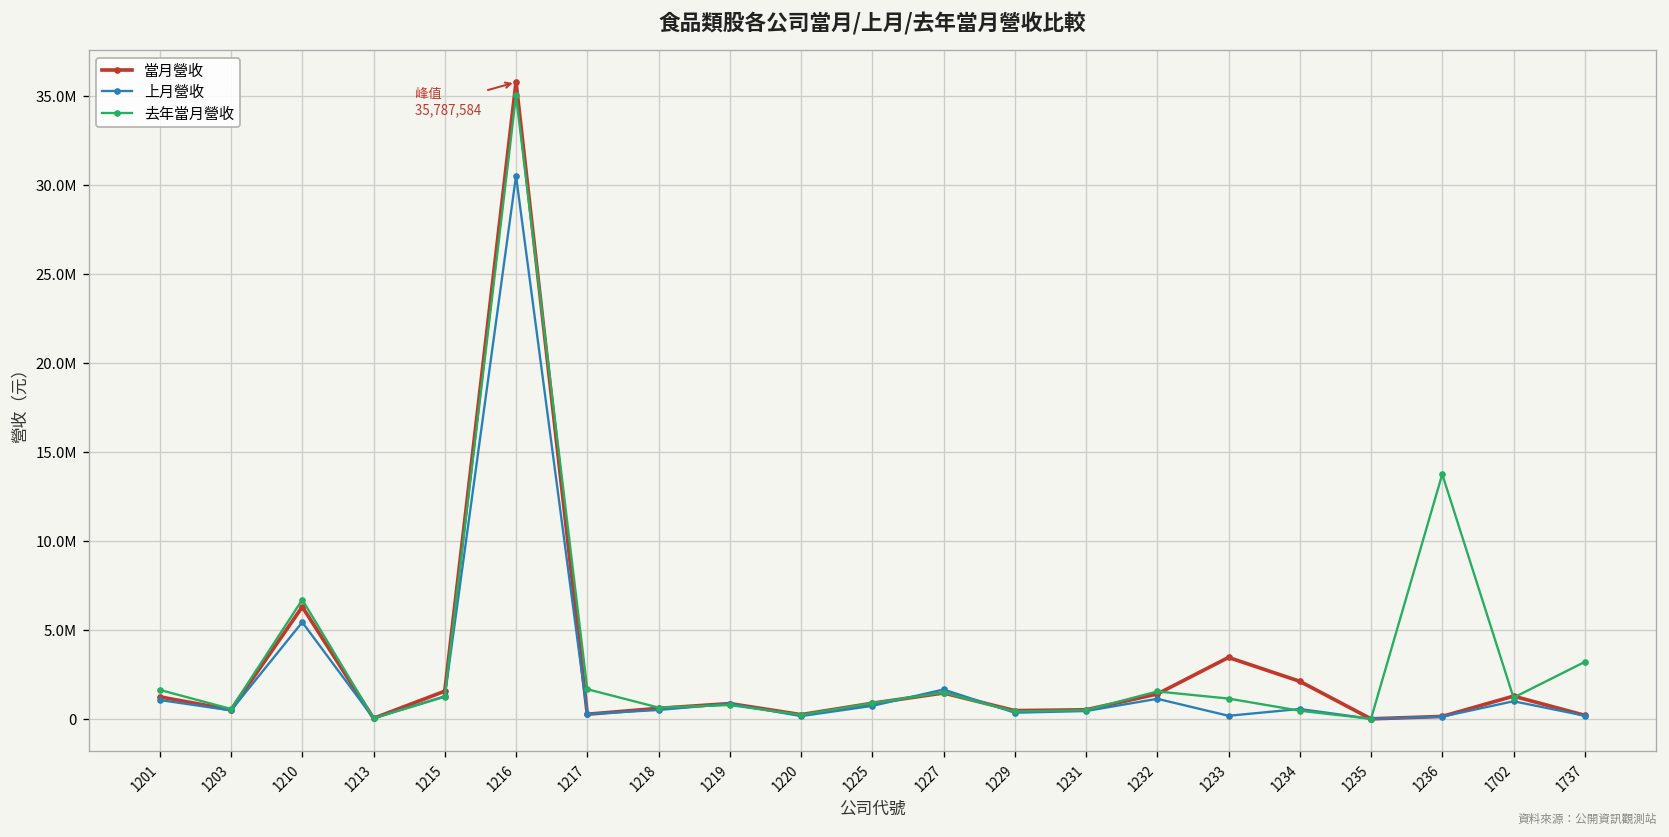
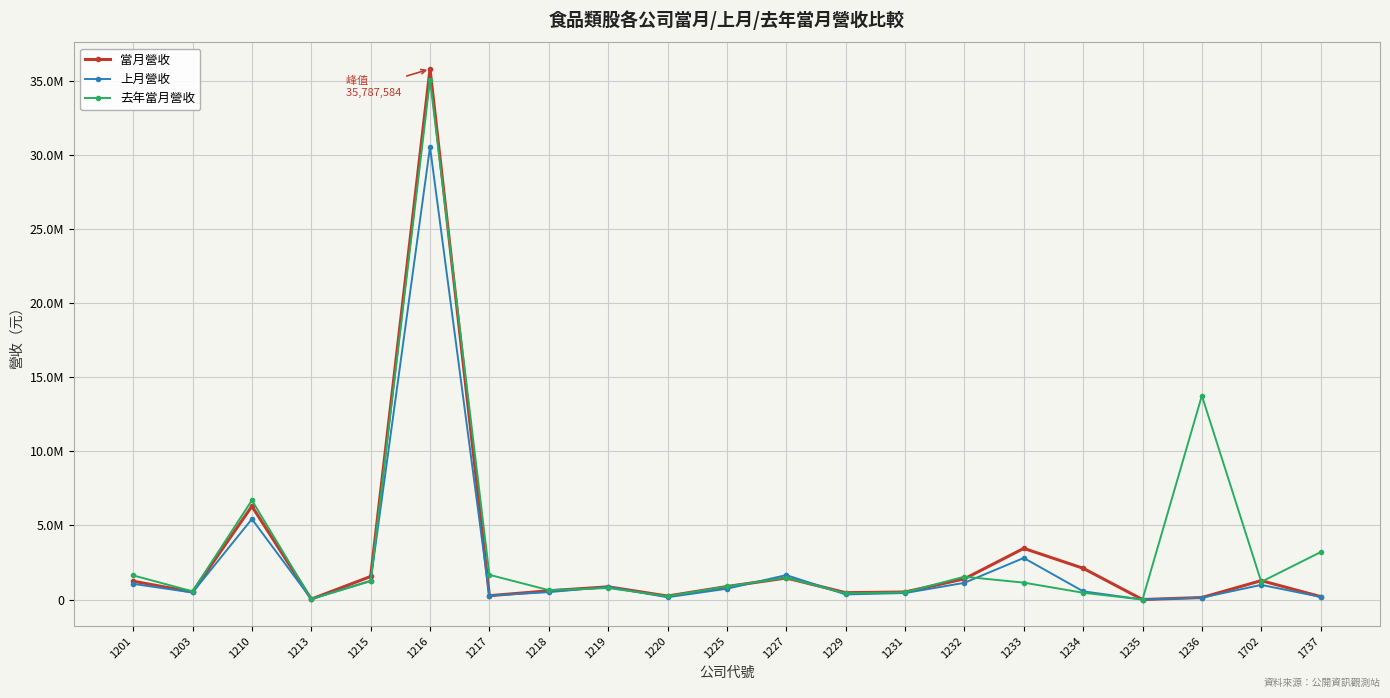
  {
    "當月營收": {
      "1216": "35,787,584"
    },
    "上月營收": {
      "1201": "1100000",
      "1210": "5400000",
      "1216": "30500000",
      "1227": "1700000",
      "1232": "1100000",
-     "1233": "200000",
+     "1233": "2800000",
      "1702": "1000000"
    },
    "去年當月營收": {
      "1201": "1600000",
      "1210": "6700000",
      "1217": "1700000",
      "1233": "1100000",
      "1236": "13800000",
      "1737": "3200000"
    }
  }
